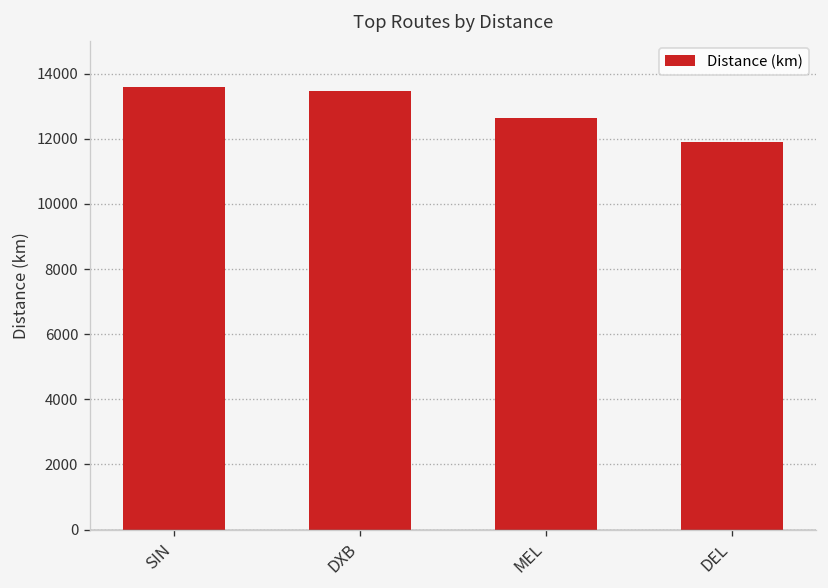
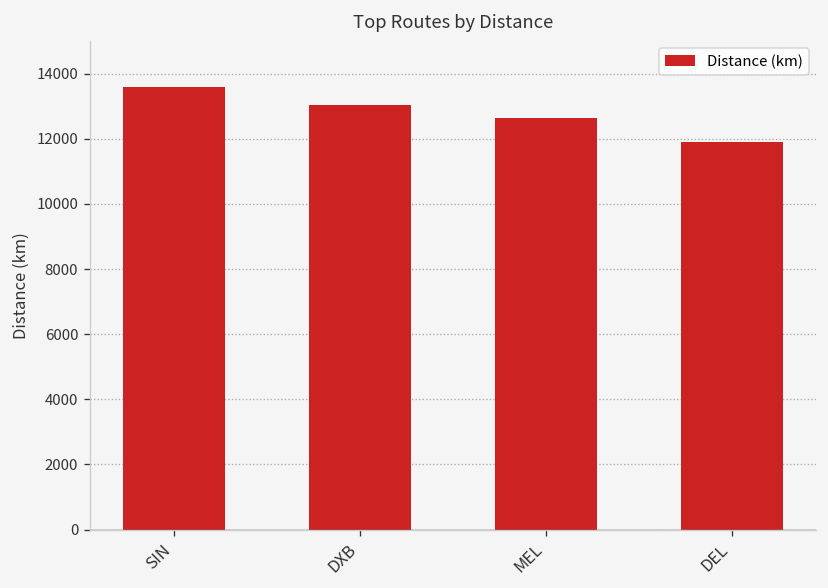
  {
    "SIN": 13600,
-   "DXB": 13500,
+   "DXB": 13000,
    "MEL": 12600,
    "DEL": 11900
  }
